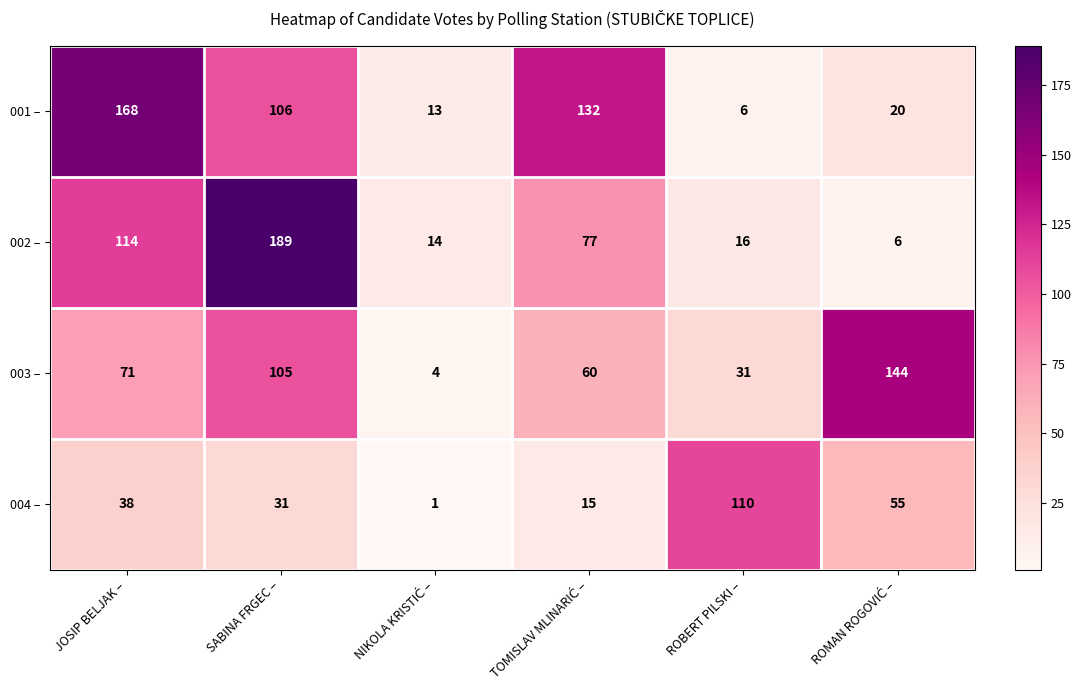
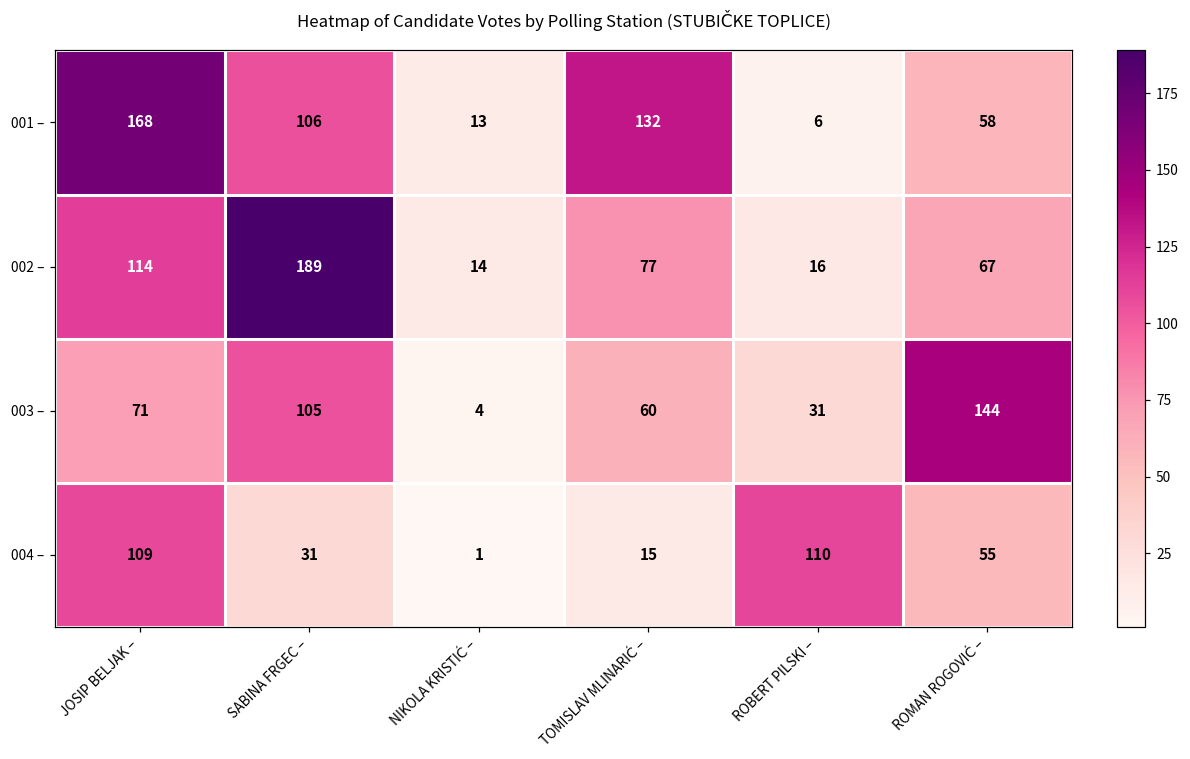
  {
    "001 –": {
      "JOSIP BELJAK –": 168,
      "SABINA FRGEC –": 106,
      "NIKOLA KRISTIĆ –": 13,
      "TOMISLAV MLINARIĆ –": 132,
      "ROBERT PILSKI –": 6,
-     "ROMAN ROGOVIĆ –": 20
+     "ROMAN ROGOVIĆ –": 58
    },
    "002 –": {
      "JOSIP BELJAK –": 114,
      "SABINA FRGEC –": 189,
      "NIKOLA KRISTIĆ –": 14,
      "TOMISLAV MLINARIĆ –": 77,
      "ROBERT PILSKI –": 16,
-     "ROMAN ROGOVIĆ –": 6
+     "ROMAN ROGOVIĆ –": 67
    },
    "003 –": {
      "JOSIP BELJAK –": 71,
      "SABINA FRGEC –": 105,
      "NIKOLA KRISTIĆ –": 4,
      "TOMISLAV MLINARIĆ –": 60,
      "ROBERT PILSKI –": 31,
      "ROMAN ROGOVIĆ –": 144
    },
    "004 –": {
-     "JOSIP BELJAK –": 38,
+     "JOSIP BELJAK –": 109,
      "SABINA FRGEC –": 31,
      "NIKOLA KRISTIĆ –": 1,
      "TOMISLAV MLINARIĆ –": 15,
      "ROBERT PILSKI –": 110,
      "ROMAN ROGOVIĆ –": 55
    }
  }
